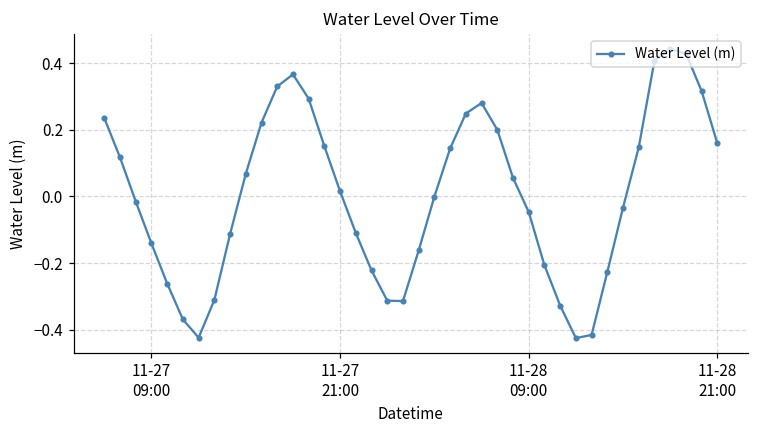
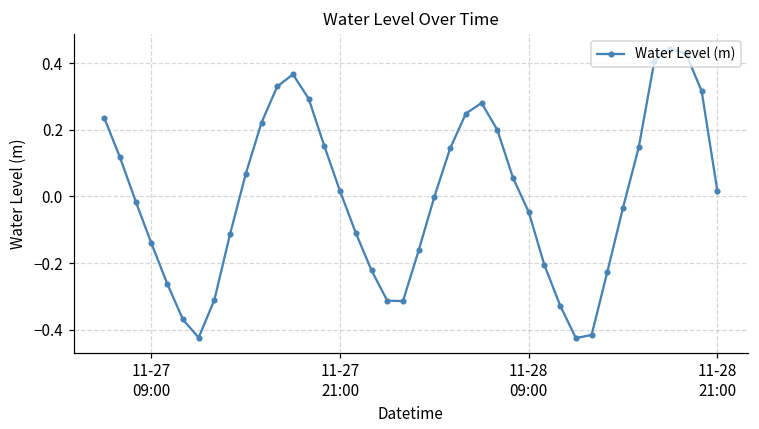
  {
    "11-27 09:00": -0.14,
    "11-27 21:00": 0.02,
    "11-28 09:00": -0.05,
-   "11-28 21:00": 0.16
+   "11-28 21:00": 0.02
  }
